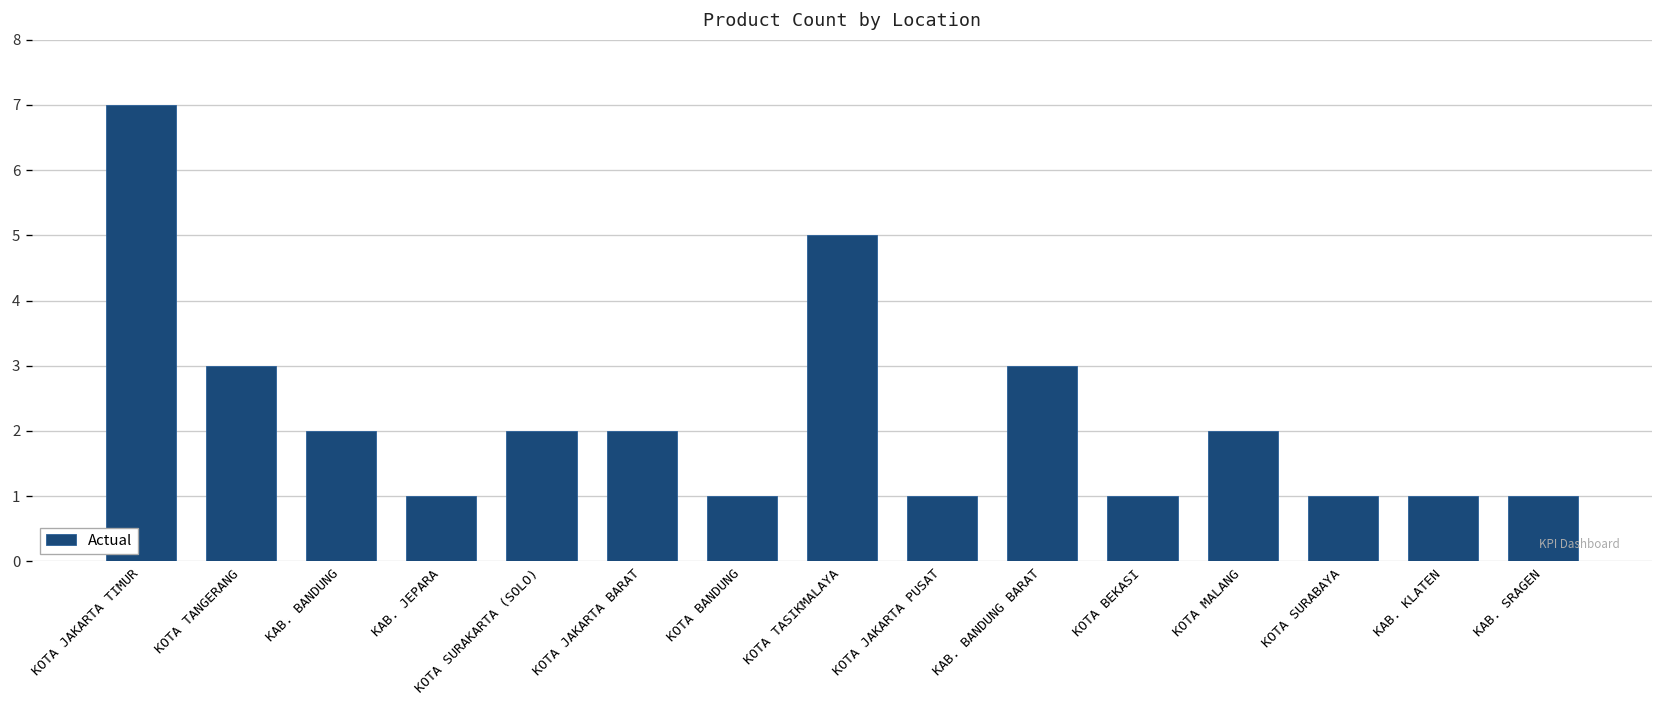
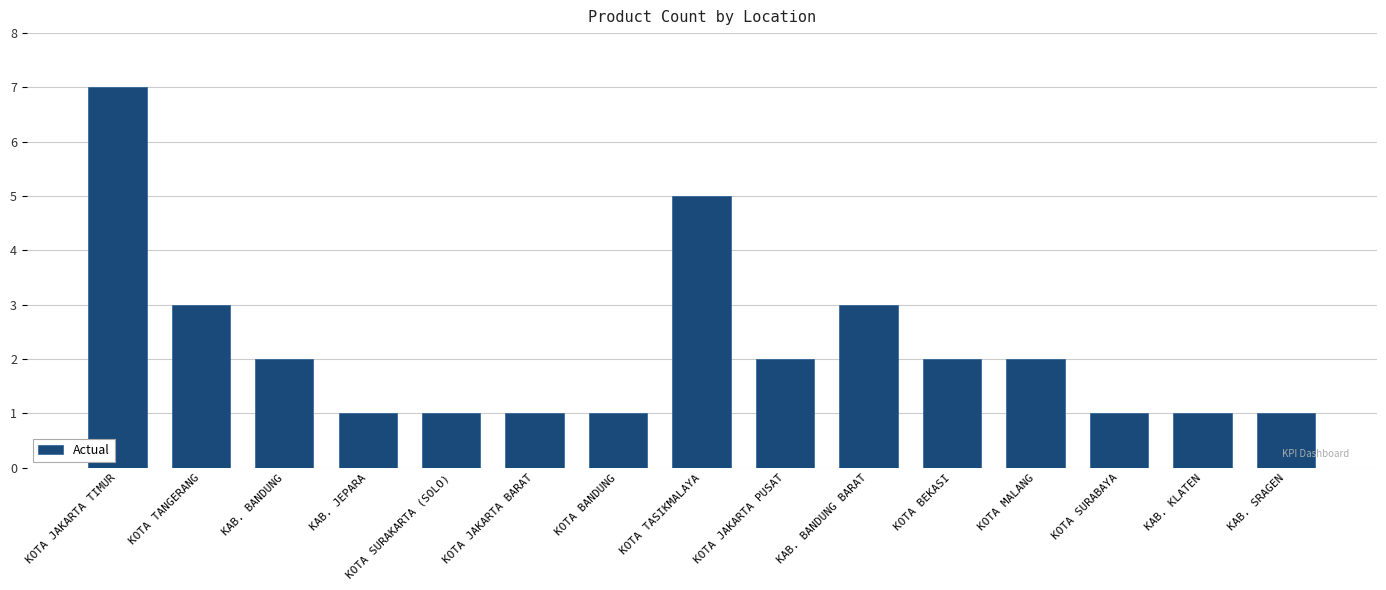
  {
    "KOTA JAKARTA TIMUR": 7,
    "KOTA TANGERANG": 3,
    "KAB. BANDUNG": 2,
    "KAB. JEPARA": 1,
-   "KOTA SURAKARTA (SOLO)": 2,
-   "KOTA JAKARTA BARAT": 2,
+   "KOTA SURAKARTA (SOLO)": 1,
+   "KOTA JAKARTA BARAT": 1,
    "KOTA BANDUNG": 1,
    "KOTA TASIKMALAYA": 5,
-   "KOTA JAKARTA PUSAT": 1,
+   "KOTA JAKARTA PUSAT": 2,
    "KAB. BANDUNG BARAT": 3,
-   "KOTA BEKASI": 1,
+   "KOTA BEKASI": 2,
    "KOTA MALANG": 2,
    "KOTA SURABAYA": 1,
    "KAB. KLATEN": 1,
    "KAB. SRAGEN": 1
  }
